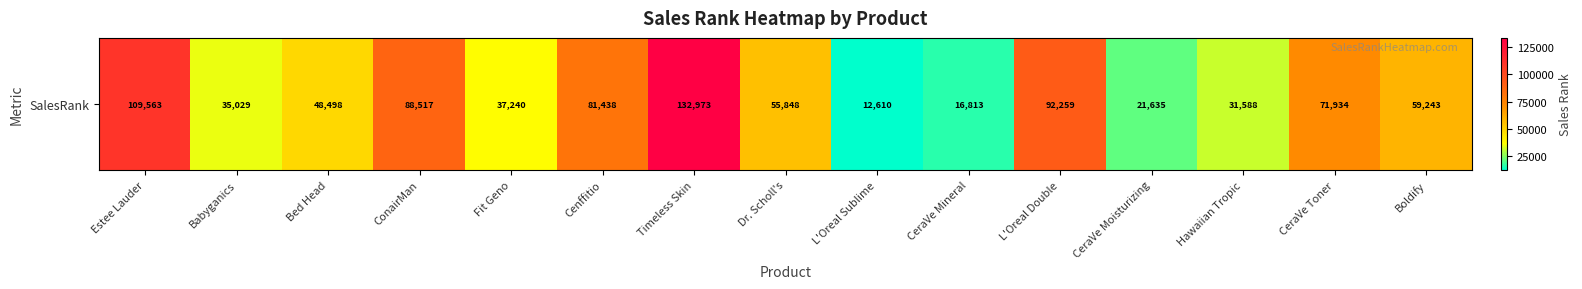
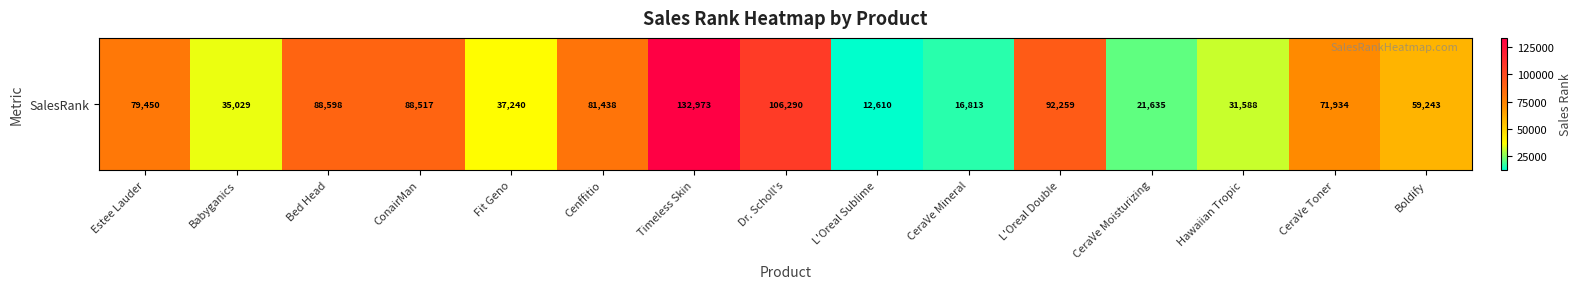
  {
    "SalesRank": {
-     "Estee Lauder": "109,563",
+     "Estee Lauder": "79,450",
      "Babyganics": "35,029",
-     "Bed Head": "48,498",
+     "Bed Head": "88,598",
      "ConairMan": "88,517",
      "Fit Geno": "37,240",
      "Cenffitio": "81,438",
      "Timeless Skin": "132,973",
-     "Dr. Scholl's": "55,848",
+     "Dr. Scholl's": "106,290",
      "L'Oreal Sublime": "12,610",
      "CeraVe Mineral": "16,813",
      "L'Oreal Double": "92,259",
      "CeraVe Moisturizing": "21,635",
      "Hawaiian Tropic": "31,588",
      "CeraVe Toner": "71,934"
    }
  }
